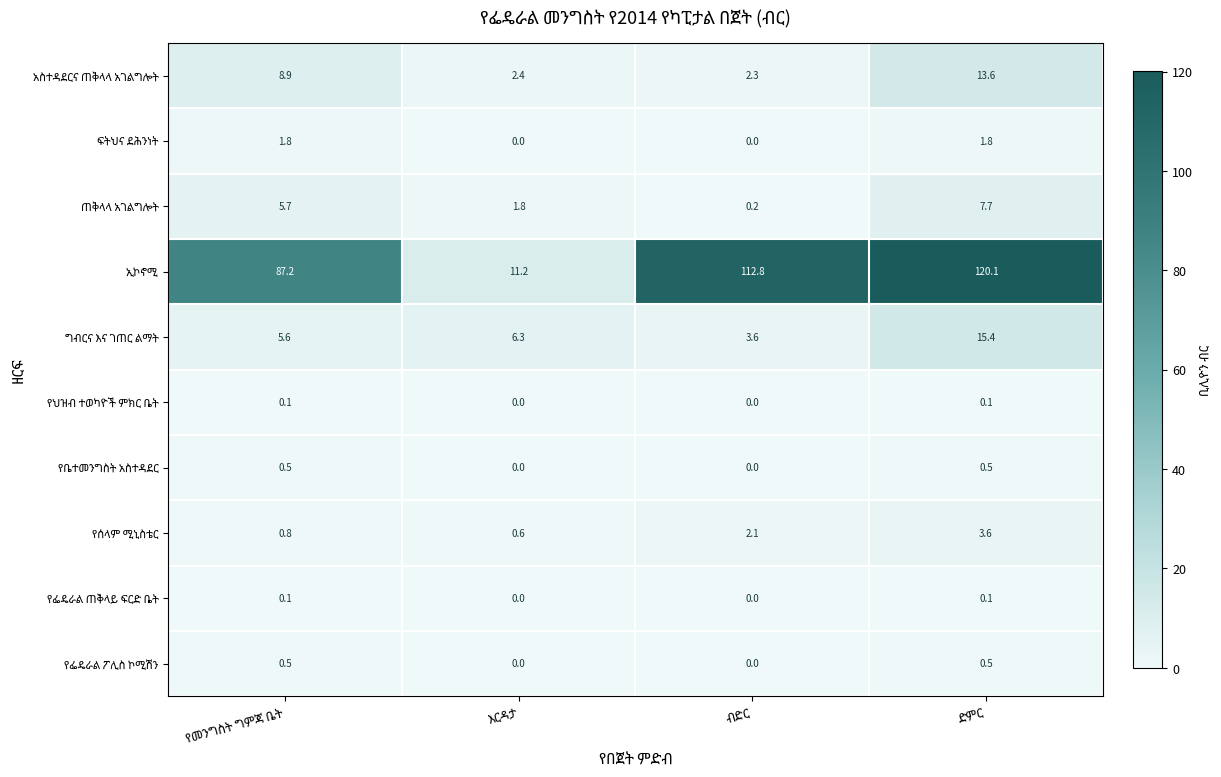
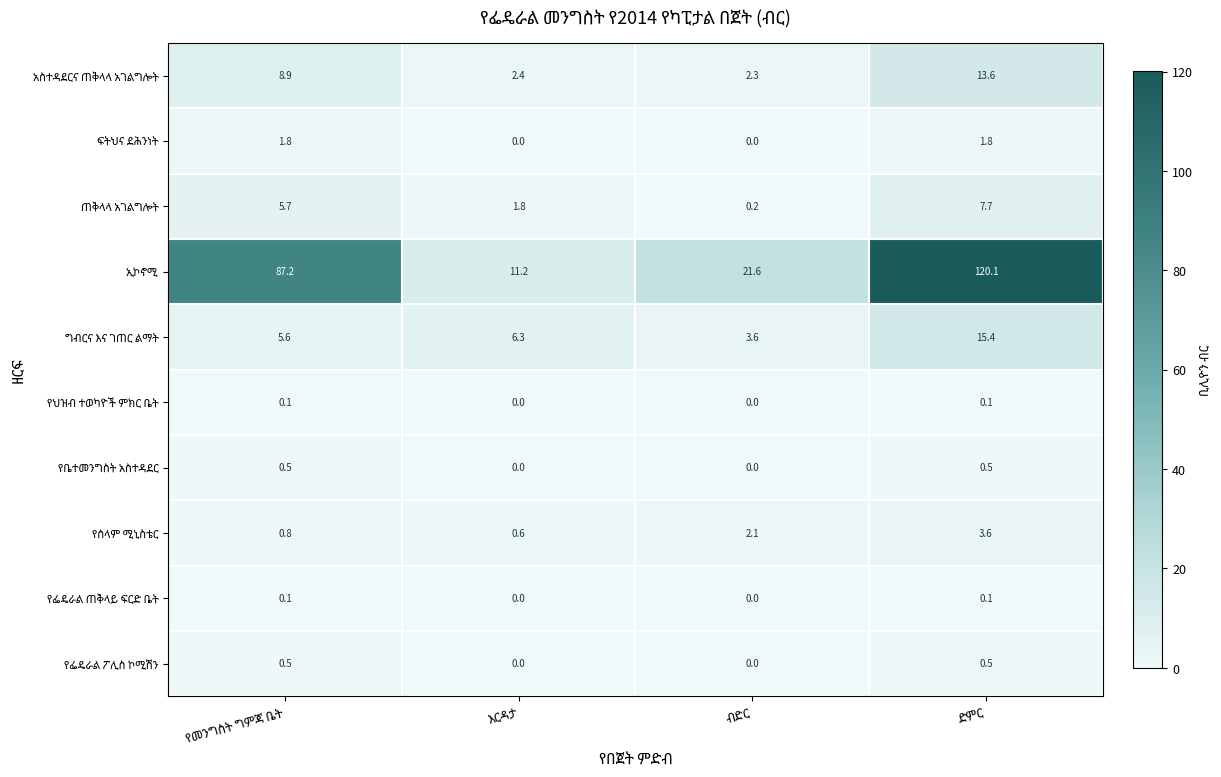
  {
    "አስተዳደርና ጠቅላላ አገልግሎት": {
      "የመንግስት ግምጃ ቤት": 8.9,
      "እርዳታ": 2.4,
      "ብድር": 2.3,
      "ድምር": 13.6
    },
    "ፍትህና ደሕንነት": {
      "የመንግስት ግምጃ ቤት": 1.8,
      "እርዳታ": 0.0,
      "ብድር": 0.0,
      "ድምር": 1.8
    },
    "ጠቅላላ አገልግሎት": {
      "የመንግስት ግምጃ ቤት": 5.7,
      "እርዳታ": 1.8,
      "ብድር": 0.2,
      "ድምር": 7.7
    },
    "ኢኮኖሚ": {
      "የመንግስት ግምጃ ቤት": 87.2,
      "እርዳታ": 11.2,
-     "ብድር": 112.8,
+     "ብድር": 21.6,
      "ድምር": 120.1
    },
    "ግብርና እና ገጠር ልማት": {
      "የመንግስት ግምጃ ቤት": 5.6,
      "እርዳታ": 6.3,
      "ብድር": 3.6,
      "ድምር": 15.4
    },
    "የህዝብ ተወካዮች ምክር ቤት": {
      "የመንግስት ግምጃ ቤት": 0.1,
      "እርዳታ": 0.0,
      "ብድር": 0.0,
      "ድምር": 0.1
    },
    "የቤተመንግስት አስተዳደር": {
      "የመንግስት ግምጃ ቤት": 0.5,
      "እርዳታ": 0.0,
      "ብድር": 0.0,
      "ድምር": 0.5
    },
    "የሰላም ሚኒስቴር": {
      "የመንግስት ግምጃ ቤት": 0.8,
      "እርዳታ": 0.6,
      "ብድር": 2.1,
      "ድምር": 3.6
    },
    "የፌዴራል ጠቅላይ ፍርድ ቤት": {
      "የመንግስት ግምጃ ቤት": 0.1,
      "እርዳታ": 0.0,
      "ብድር": 0.0,
      "ድምር": 0.1
    },
    "የፌዴራል ፖሊስ ኮሚሽን": {
      "የመንግስት ግምጃ ቤት": 0.5,
      "እርዳታ": 0.0,
      "ብድር": 0.0,
      "ድምር": 0.5
    }
  }
